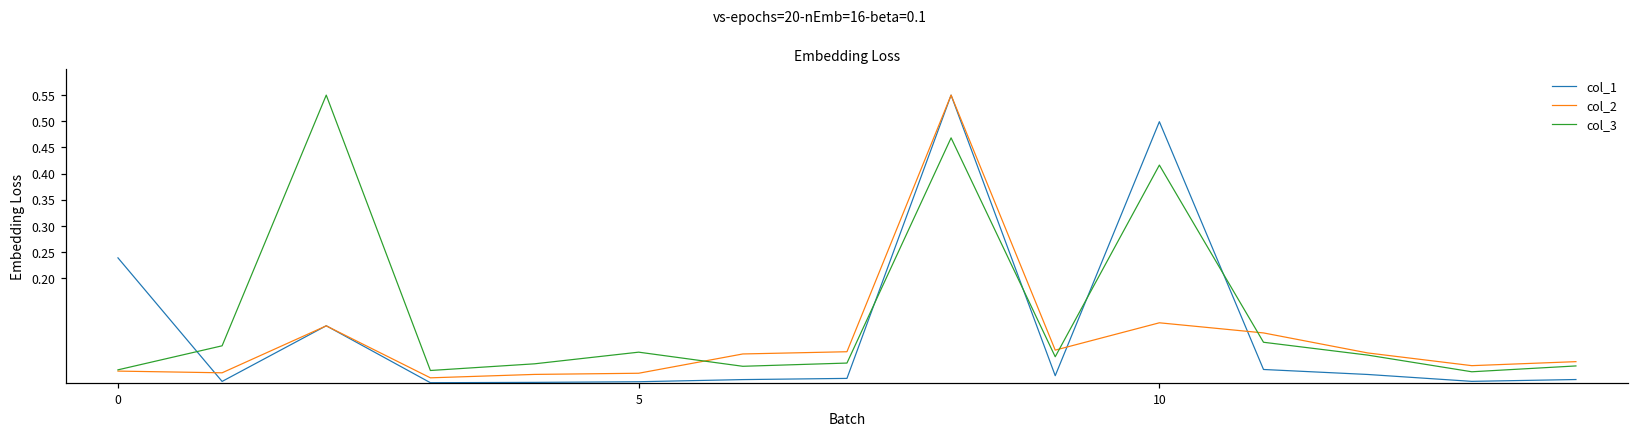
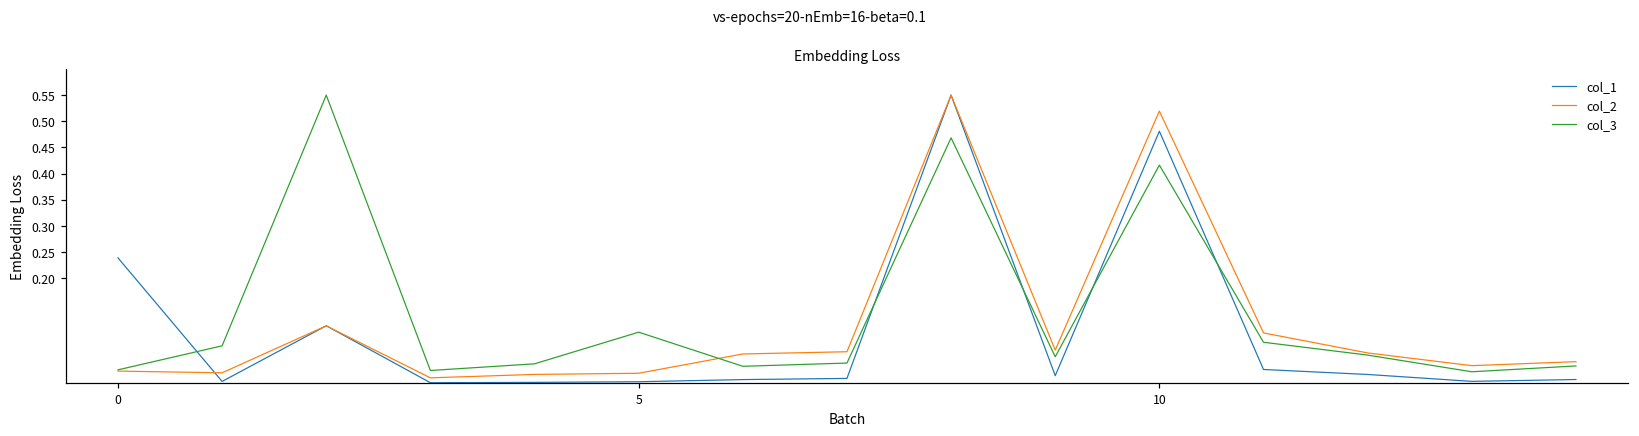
  {
    "col_1": {
      "0": 0.24,
      "5": 0.00,
-     "10": 0.50
+     "10": 0.48
    },
    "col_2": {
      "5": 0.02,
-     "10": 0.11
+     "10": 0.52
    },
    "col_3": {
-     "5": 0.06,
+     "5": 0.10,
      "10": 0.42
    }
  }
